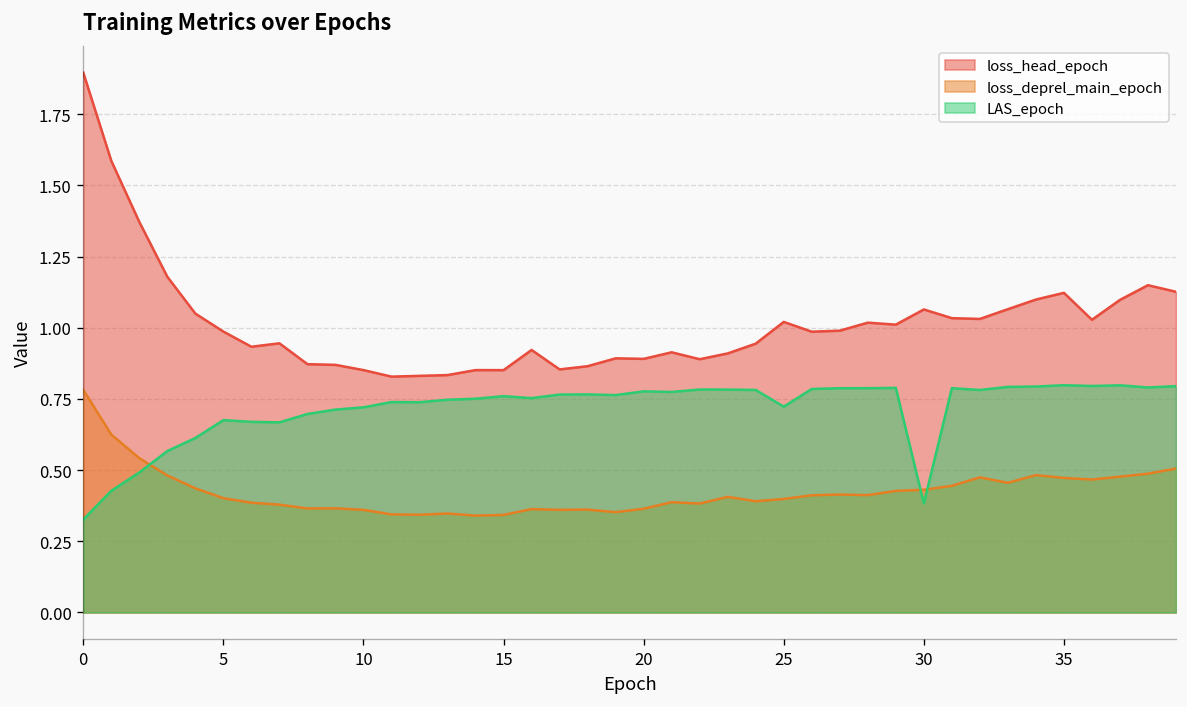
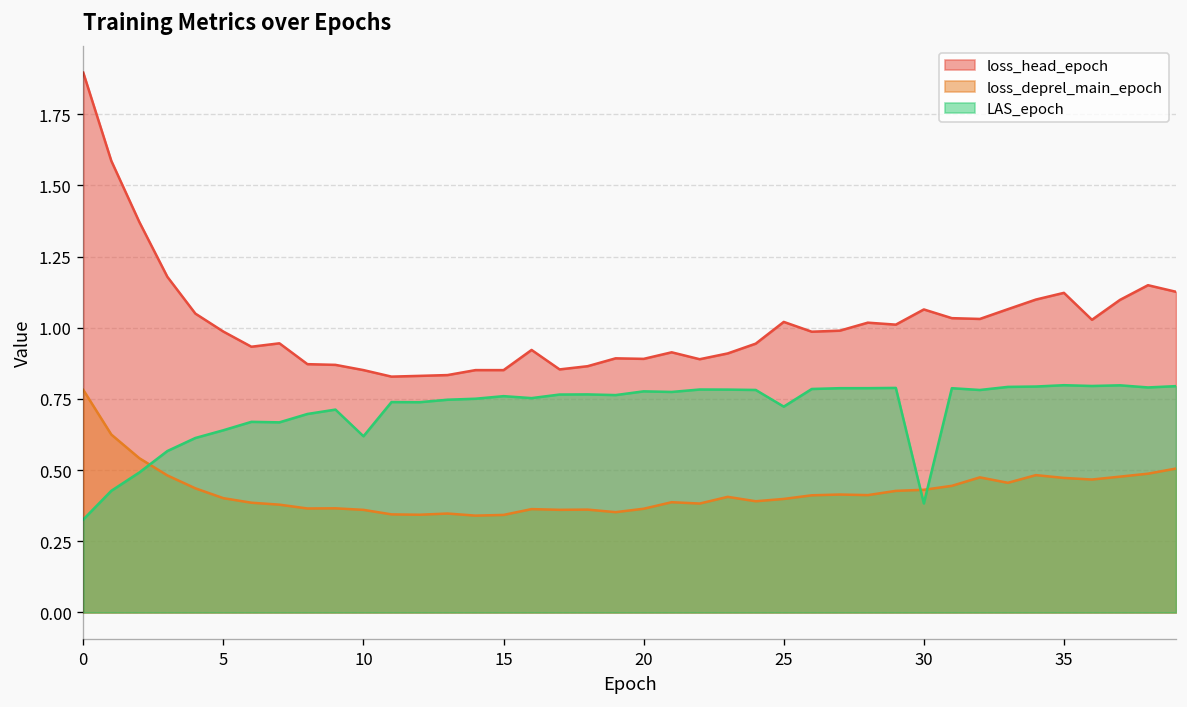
  {
    "LAS_epoch": {
      "0": 0.33,
-     "5": 0.68,
-     "10": 0.72,
+     "5": 0.64,
+     "10": 0.62,
      "15": 0.76,
      "20": 0.78,
      "25": 0.72,
      "30": 0.38,
      "35": 0.80
    }
  }
